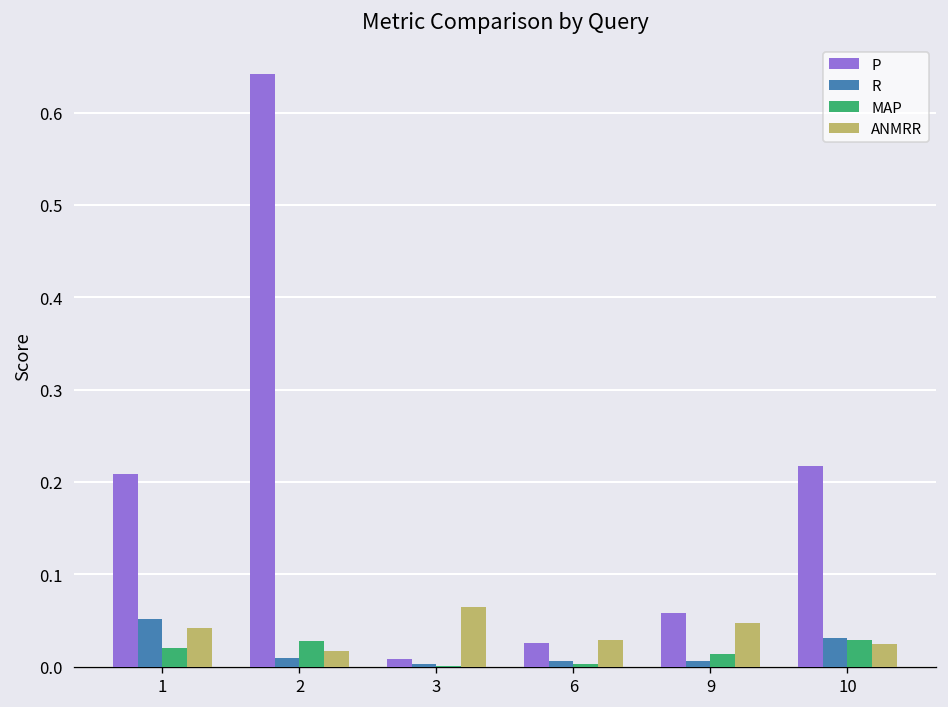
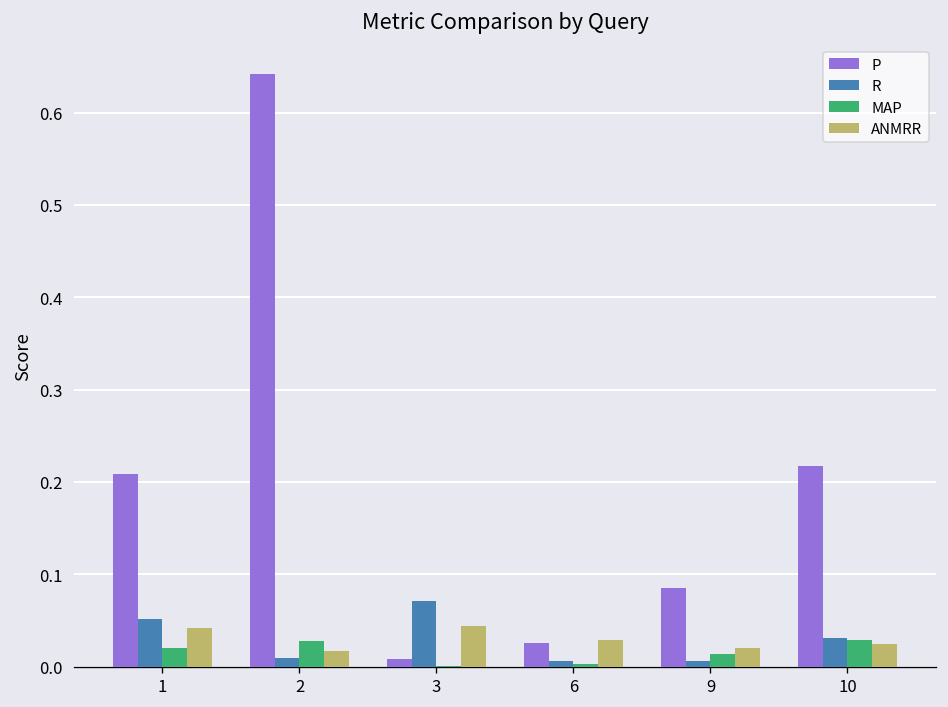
  {
    "P": {
      "1": 0.21,
      "2": 0.64,
      "3": 0.01,
      "6": 0.03,
-     "9": 0.06,
+     "9": 0.09,
      "10": 0.22
    },
    "R": {
      "1": 0.05,
      "2": 0.01,
-     "3": 0.00,
+     "3": 0.07,
      "6": 0.01,
      "9": 0.01,
      "10": 0.03
    },
    "MAP": {
      "1": 0.02,
      "2": 0.03,
      "9": 0.01,
      "10": 0.03
    },
    "ANMRR": {
      "1": 0.04,
      "2": 0.02,
-     "3": 0.06,
+     "3": 0.04,
      "6": 0.03,
-     "9": 0.05,
+     "9": 0.02,
      "10": 0.02
    }
  }
